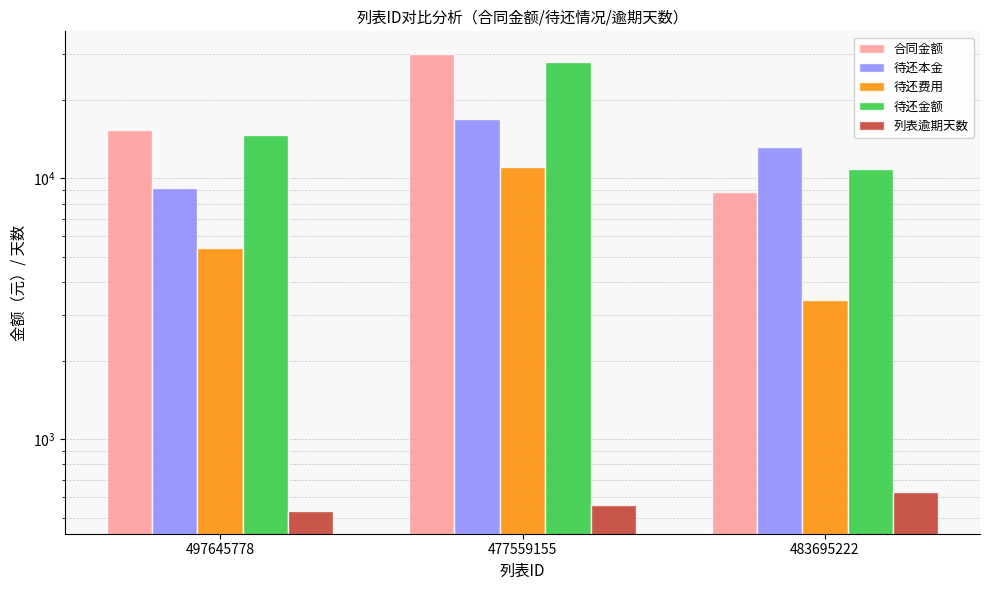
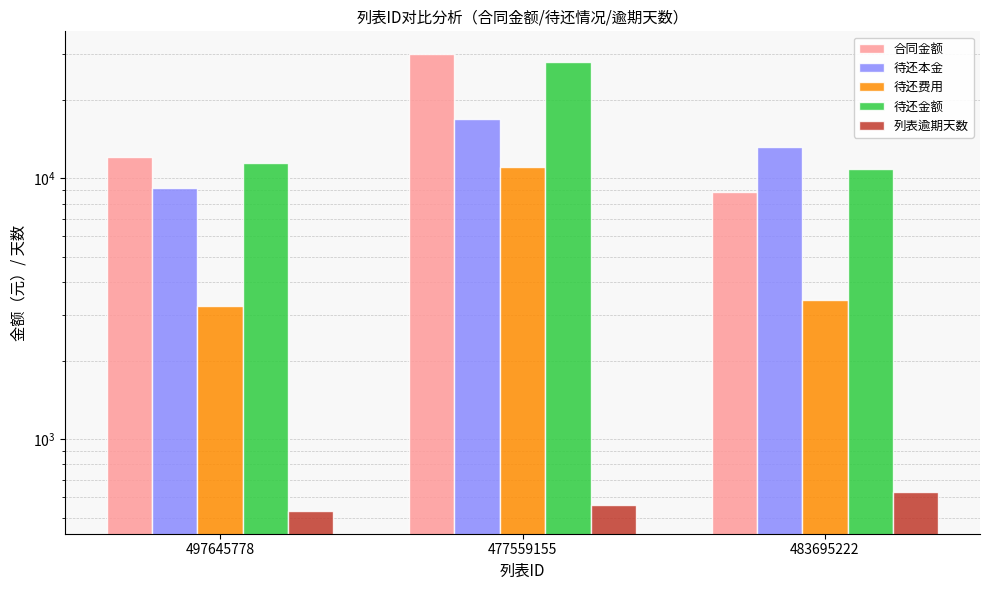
  {
    "合同金额": {
-     "497645778": 15000,
+     "497645778": 12000,
      "477559155": 30000,
      "483695222": 8900
    },
    "待还本金": {
      "497645778": 9200,
      "477559155": 17000,
      "483695222": 13000
    },
    "待还费用": {
-     "497645778": 5400,
+     "497645778": 3200,
      "477559155": 11000,
      "483695222": 3400
    },
    "待还金额": {
-     "497645778": 15000,
+     "497645778": 11000,
      "477559155": 28000,
      "483695222": 10800
    },
    "列表逾期天数": {
      "497645778": 530,
      "477559155": 560,
      "483695222": 630
    }
  }
